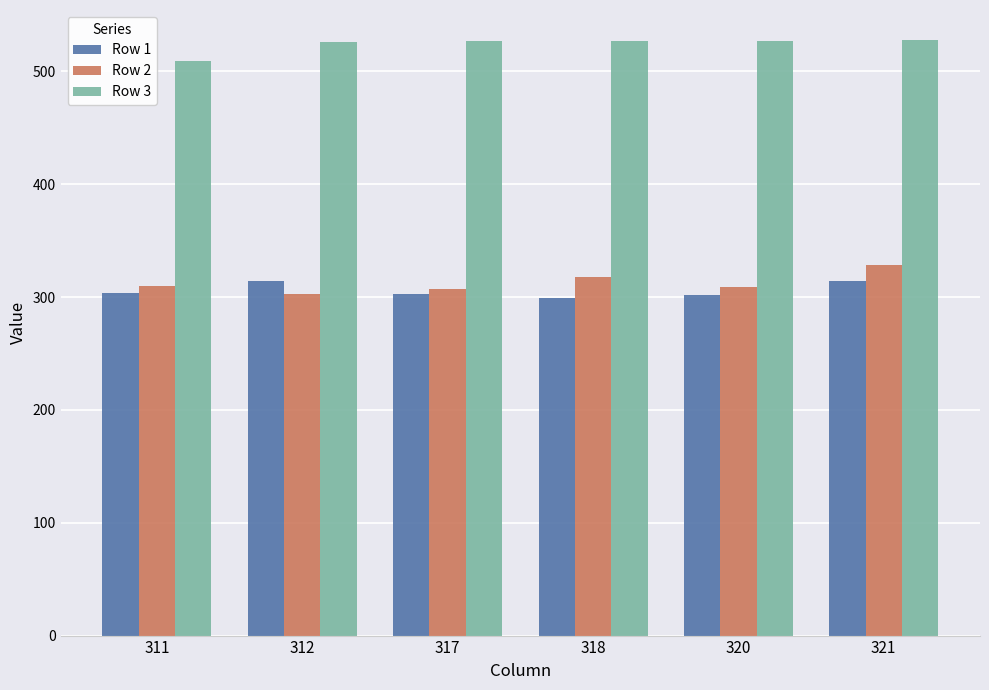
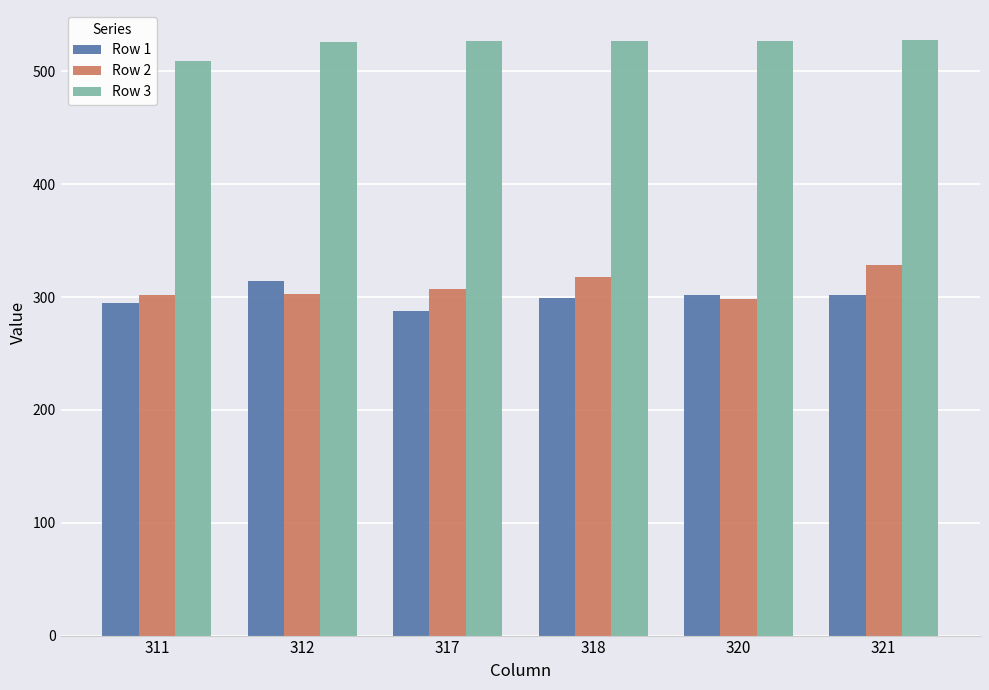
  {
    "Row 1": {
-     "311": 304,
+     "311": 295,
      "312": 314,
-     "317": 303,
+     "317": 288,
      "318": 299,
      "320": 302,
-     "321": 314
+     "321": 302
    },
    "Row 2": {
-     "311": 310,
+     "311": 302,
      "312": 303,
      "317": 307,
      "318": 318,
-     "320": 309,
+     "320": 298,
      "321": 328
    },
    "Row 3": {
      "311": 509,
      "312": 526,
      "317": 527,
      "318": 527,
      "320": 527,
      "321": 528
    }
  }
